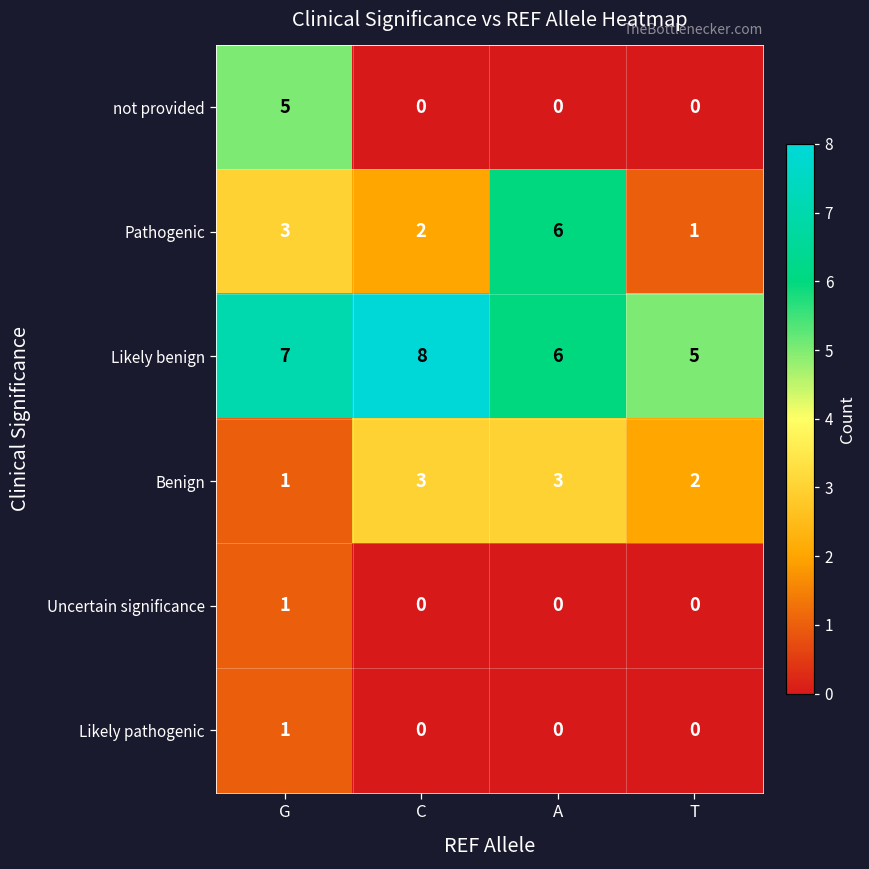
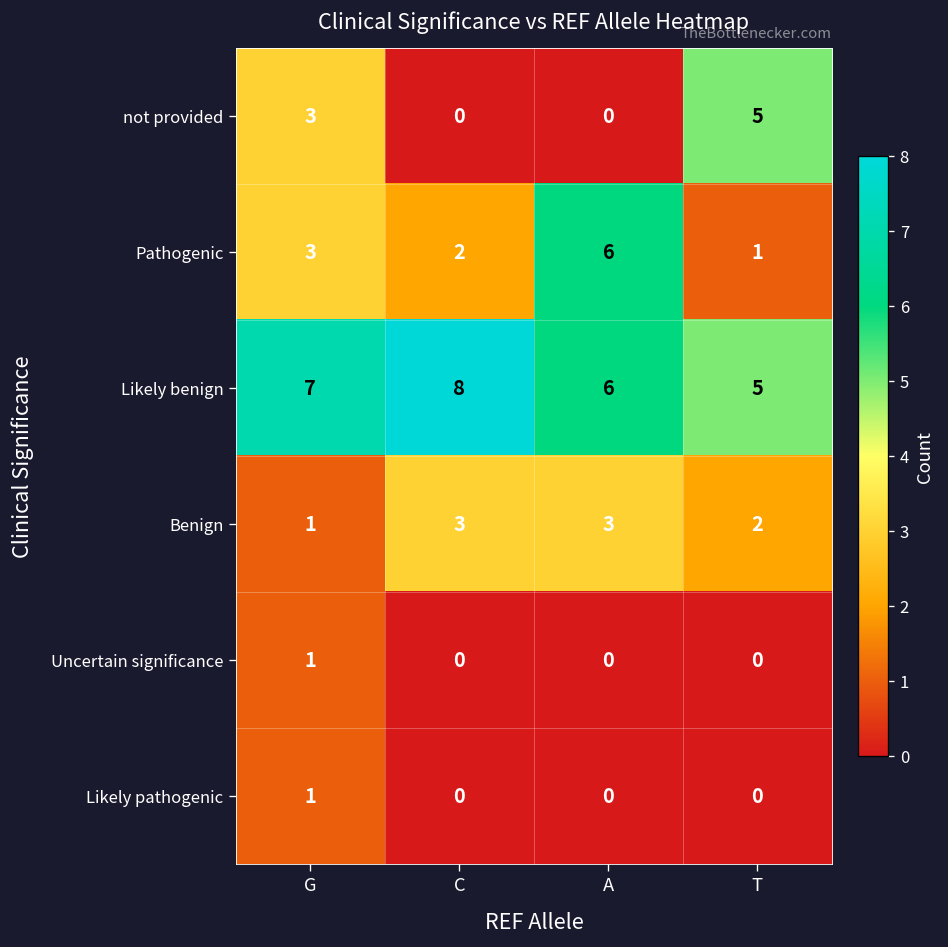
  {
    "not provided": {
-     "G": 5,
+     "G": 3,
      "C": 0,
      "A": 0,
-     "T": 0
+     "T": 5
    },
    "Pathogenic": {
      "G": 3,
      "C": 2,
      "A": 6,
      "T": 1
    },
    "Likely benign": {
      "G": 7,
      "C": 8,
      "A": 6,
      "T": 5
    },
    "Benign": {
      "G": 1,
      "C": 3,
      "A": 3,
      "T": 2
    },
    "Uncertain significance": {
      "G": 1,
      "C": 0,
      "A": 0,
      "T": 0
    },
    "Likely pathogenic": {
      "G": 1,
      "C": 0,
      "A": 0,
      "T": 0
    }
  }
